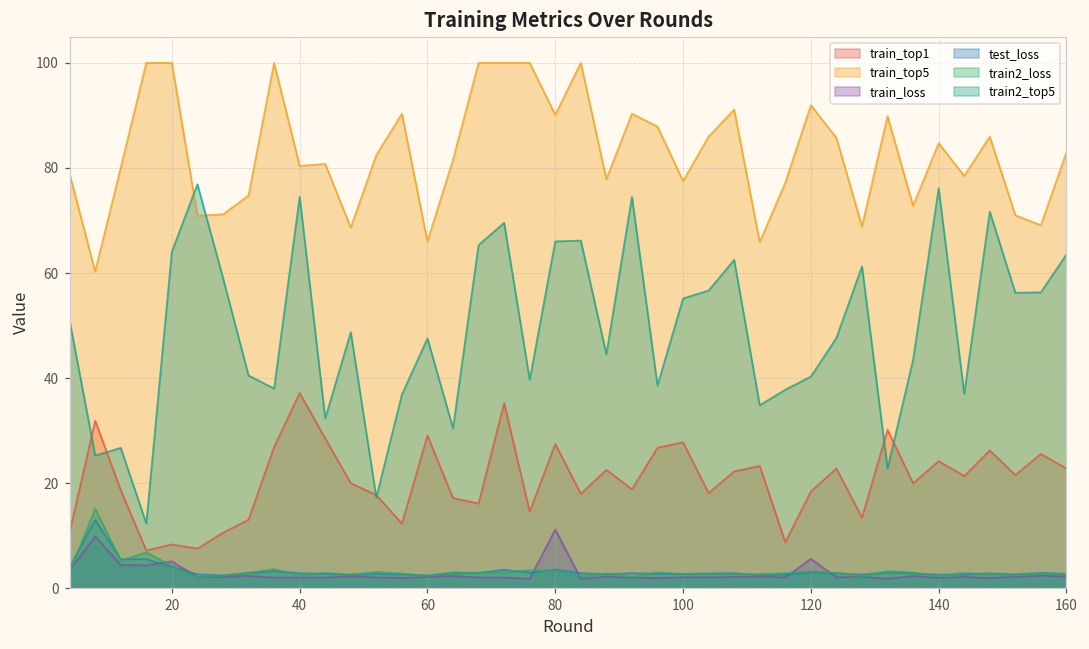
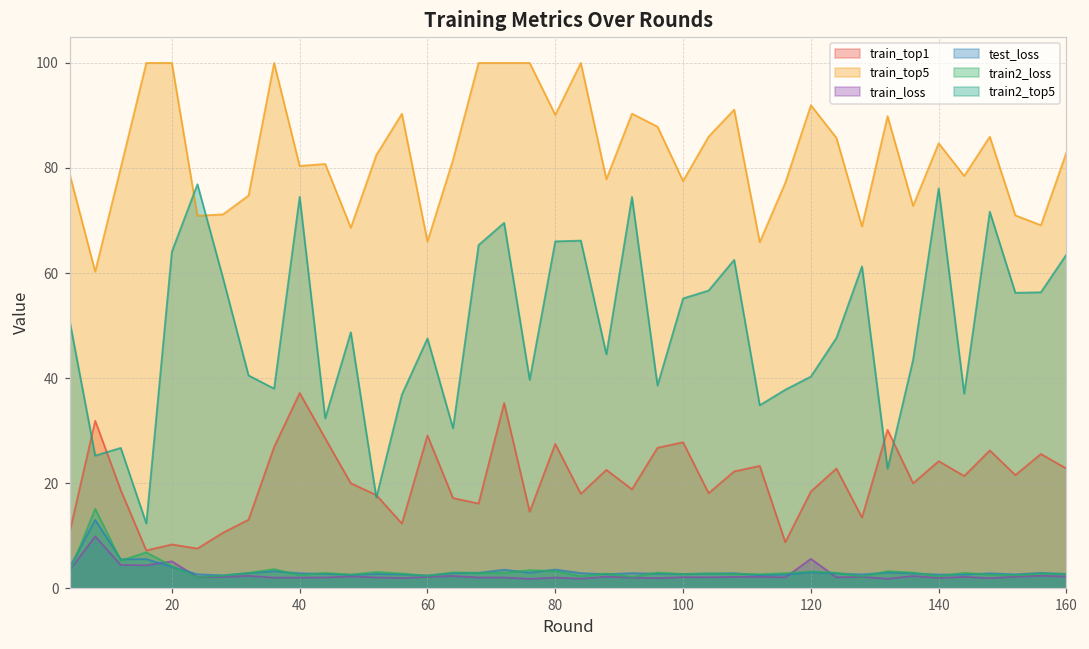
  {
    "train_loss": {
      "20": 5,
-     "80": 11,
+     "80": 2,
      "100": 2,
      "120": 6
    }
  }
